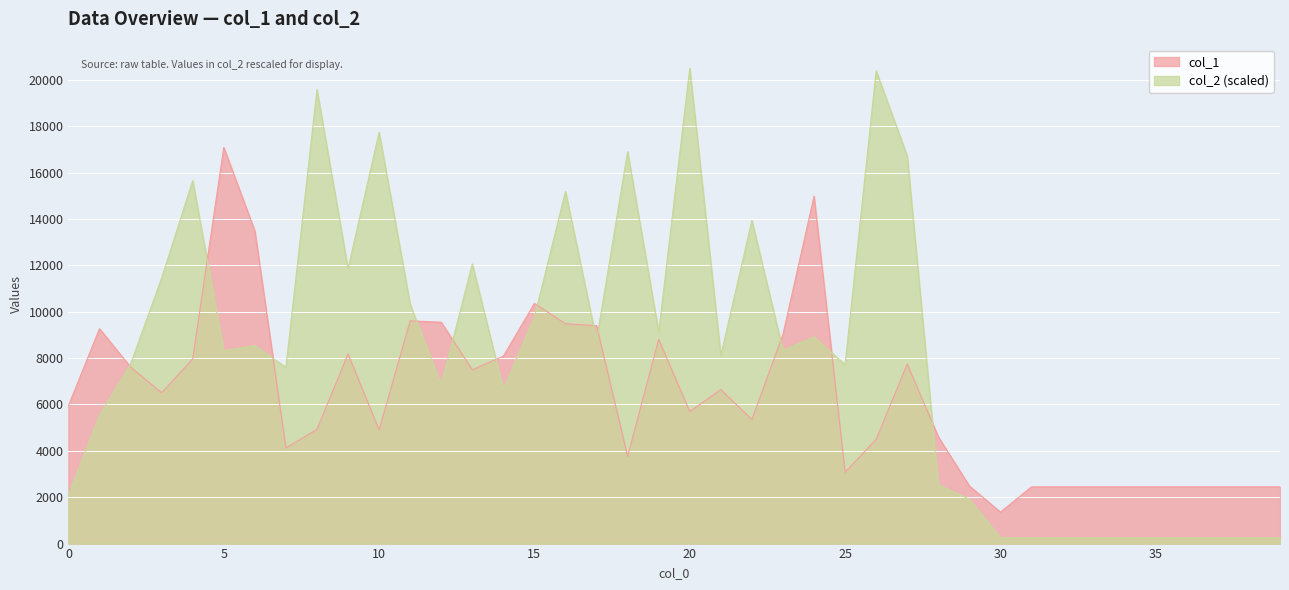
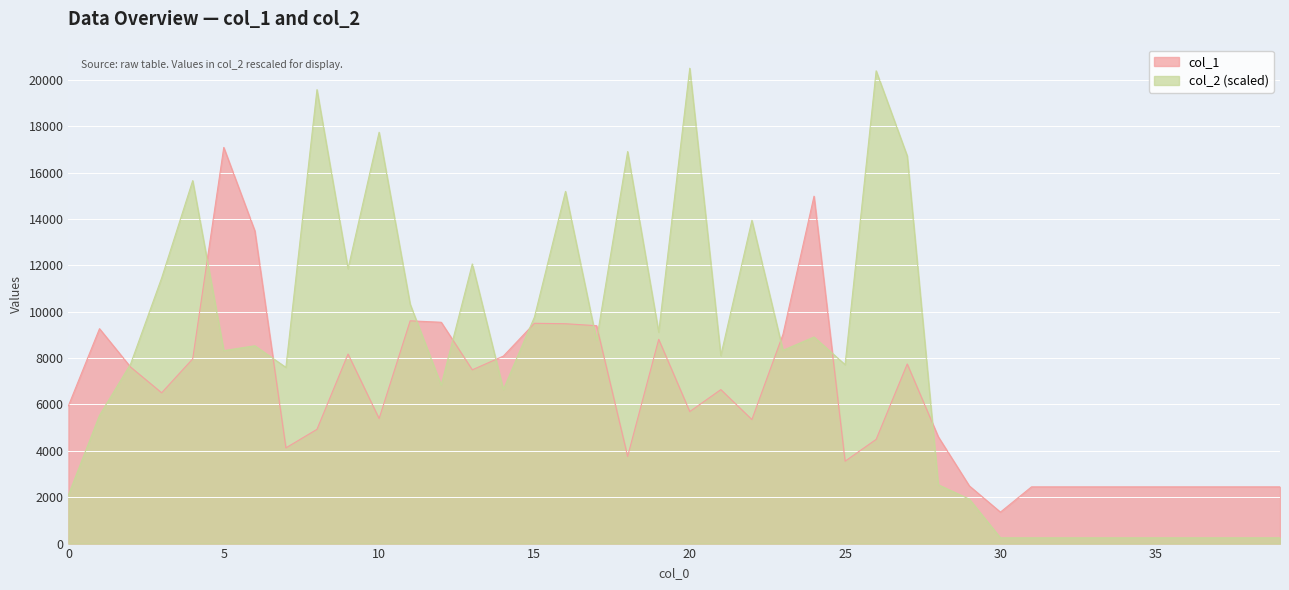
  {
    "col_1": {
      "0": 5900,
      "5": 17100,
-     "10": 4900,
-     "15": 10400,
+     "10": 5400,
+     "15": 9500,
      "20": 5700,
-     "25": 3100,
+     "25": 3600,
      "30": 1400,
      "35": 2400
    },
    "col_2 (scaled)": {
      "0": 2100,
      "5": 8300,
      "10": 17700,
      "15": 9800,
      "20": 20500,
      "25": 7700,
      "30": 200,
      "35": 200
    }
  }
